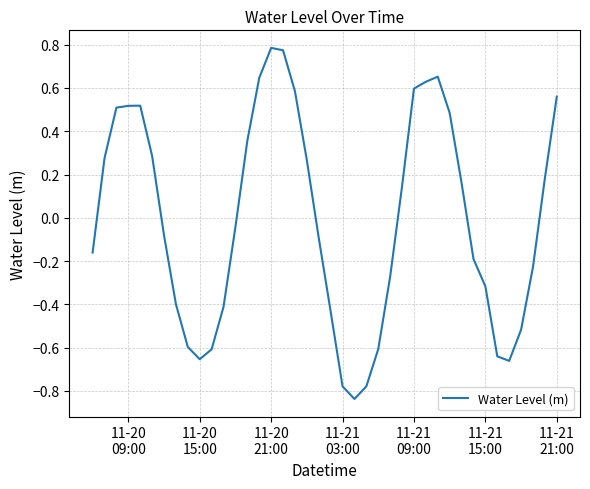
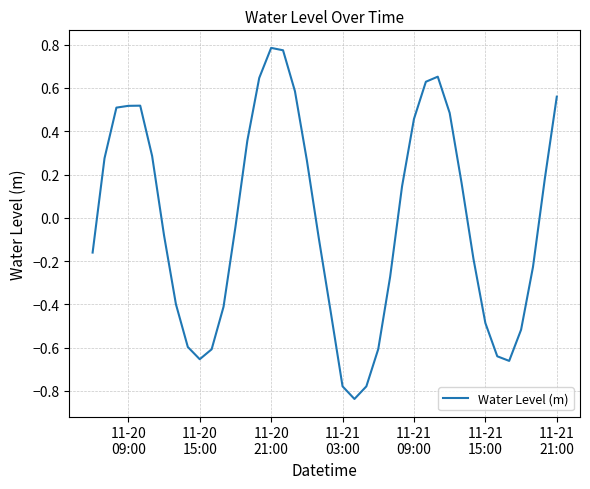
  {
    "11-20 09:00": 0.52,
    "11-20 15:00": -0.65,
    "11-20 21:00": 0.79,
    "11-21 03:00": -0.78,
-   "11-21 09:00": 0.60,
-   "11-21 15:00": -0.32,
+   "11-21 09:00": 0.46,
+   "11-21 15:00": -0.49,
    "11-21 21:00": 0.56
  }
